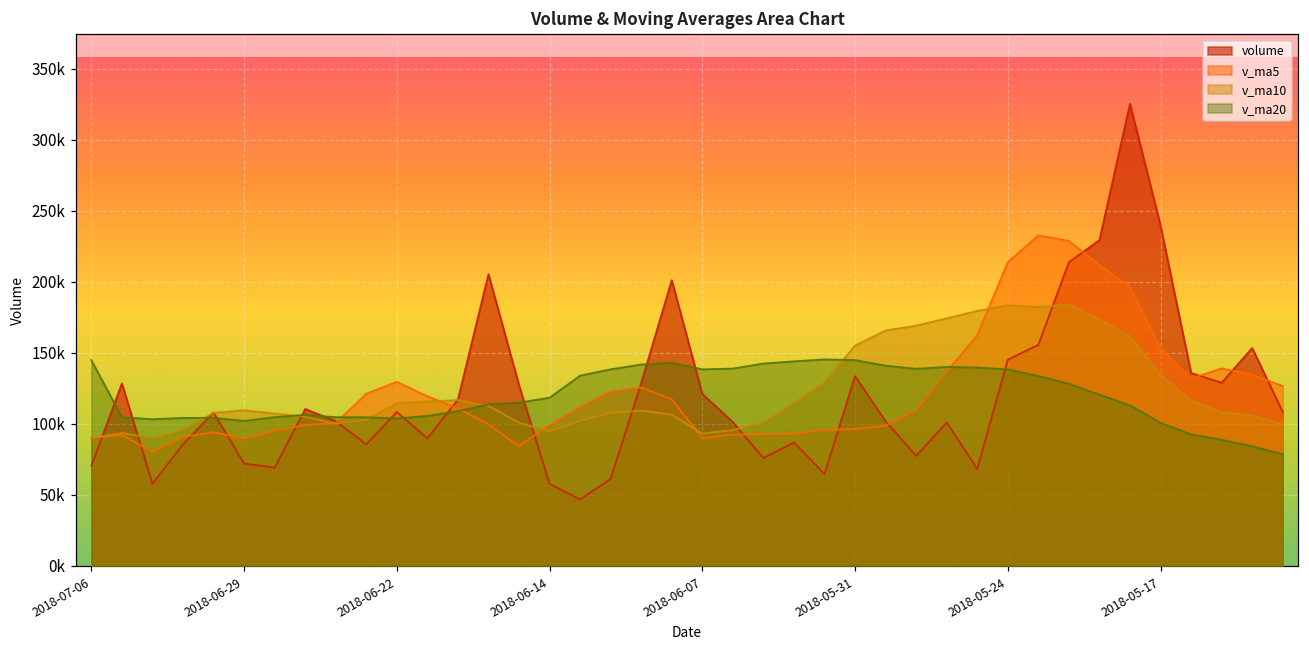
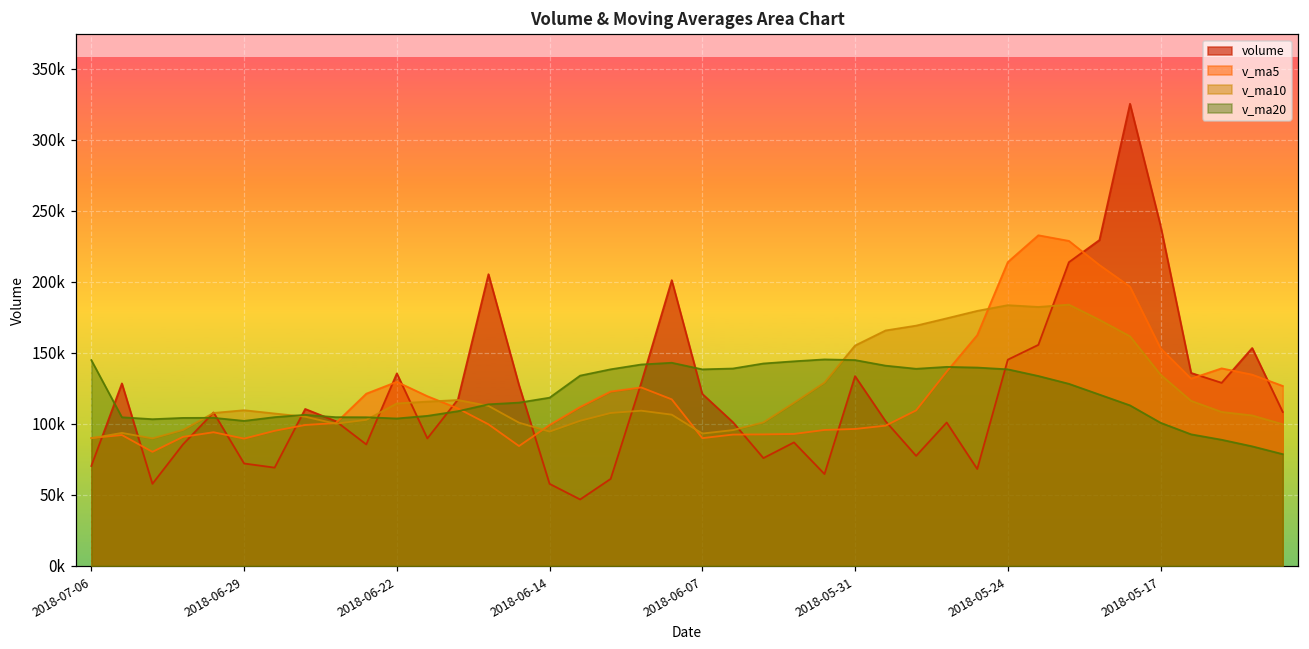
  {
    "volume": {
      "2018-07-06": 70000,
      "2018-06-29": 72000,
-     "2018-06-22": 108000,
+     "2018-06-22": 135000,
      "2018-06-14": 58000,
      "2018-06-07": 121000,
      "2018-05-31": 134000,
      "2018-05-24": 145000,
      "2018-05-17": 239000
    },
    "v_ma20": {
      "2018-07-06": 145000,
      "2018-06-29": 102000,
      "2018-06-22": 104000,
      "2018-06-14": 118000,
      "2018-06-07": 138000,
      "2018-05-31": 145000,
      "2018-05-24": 138000,
      "2018-05-17": 101000
    }
  }
